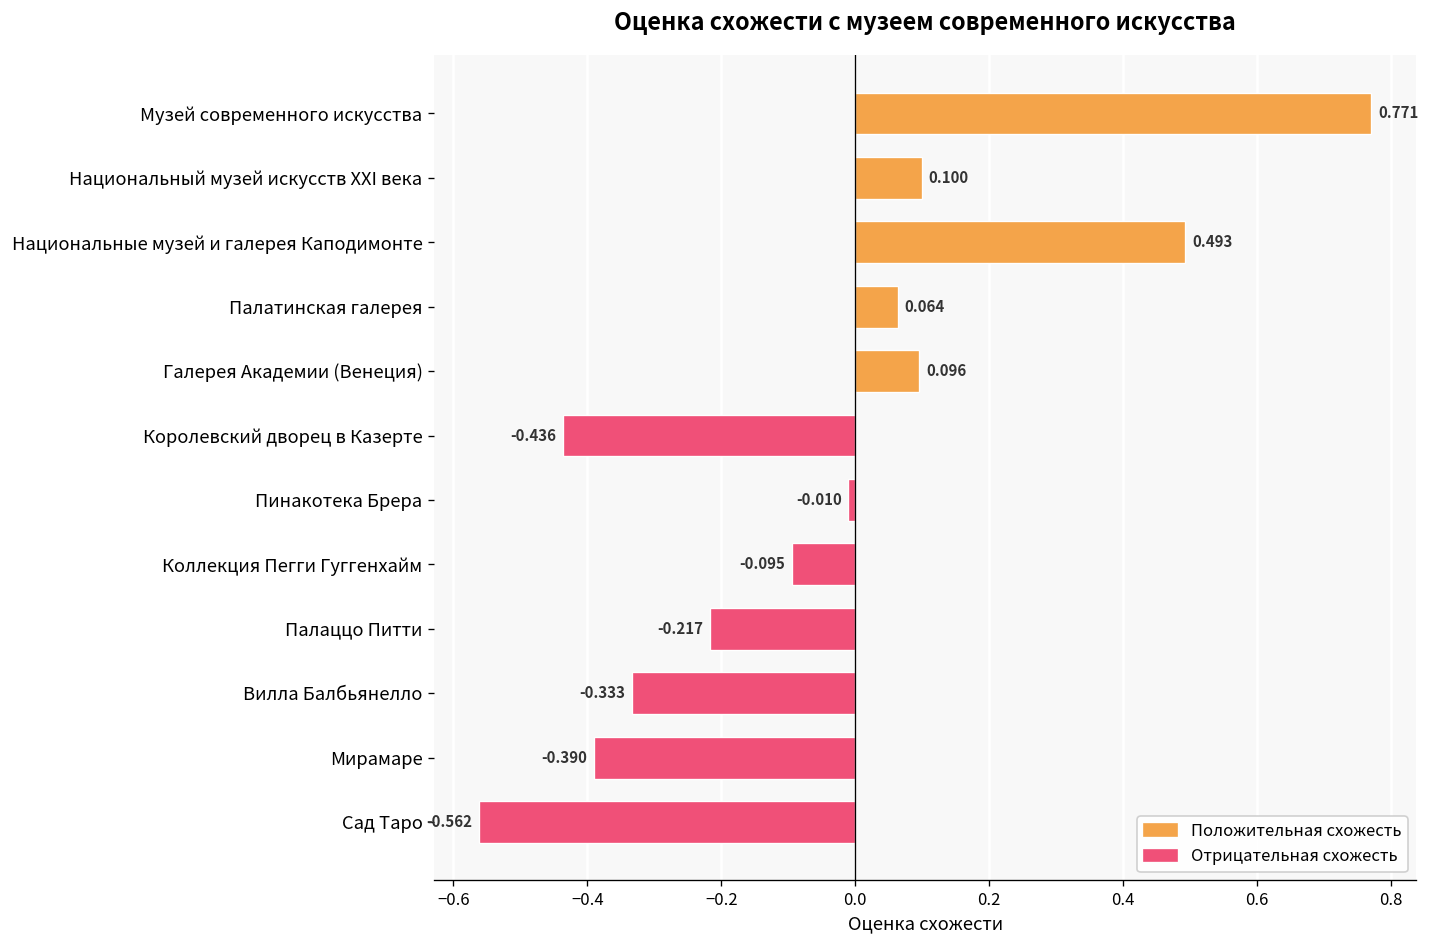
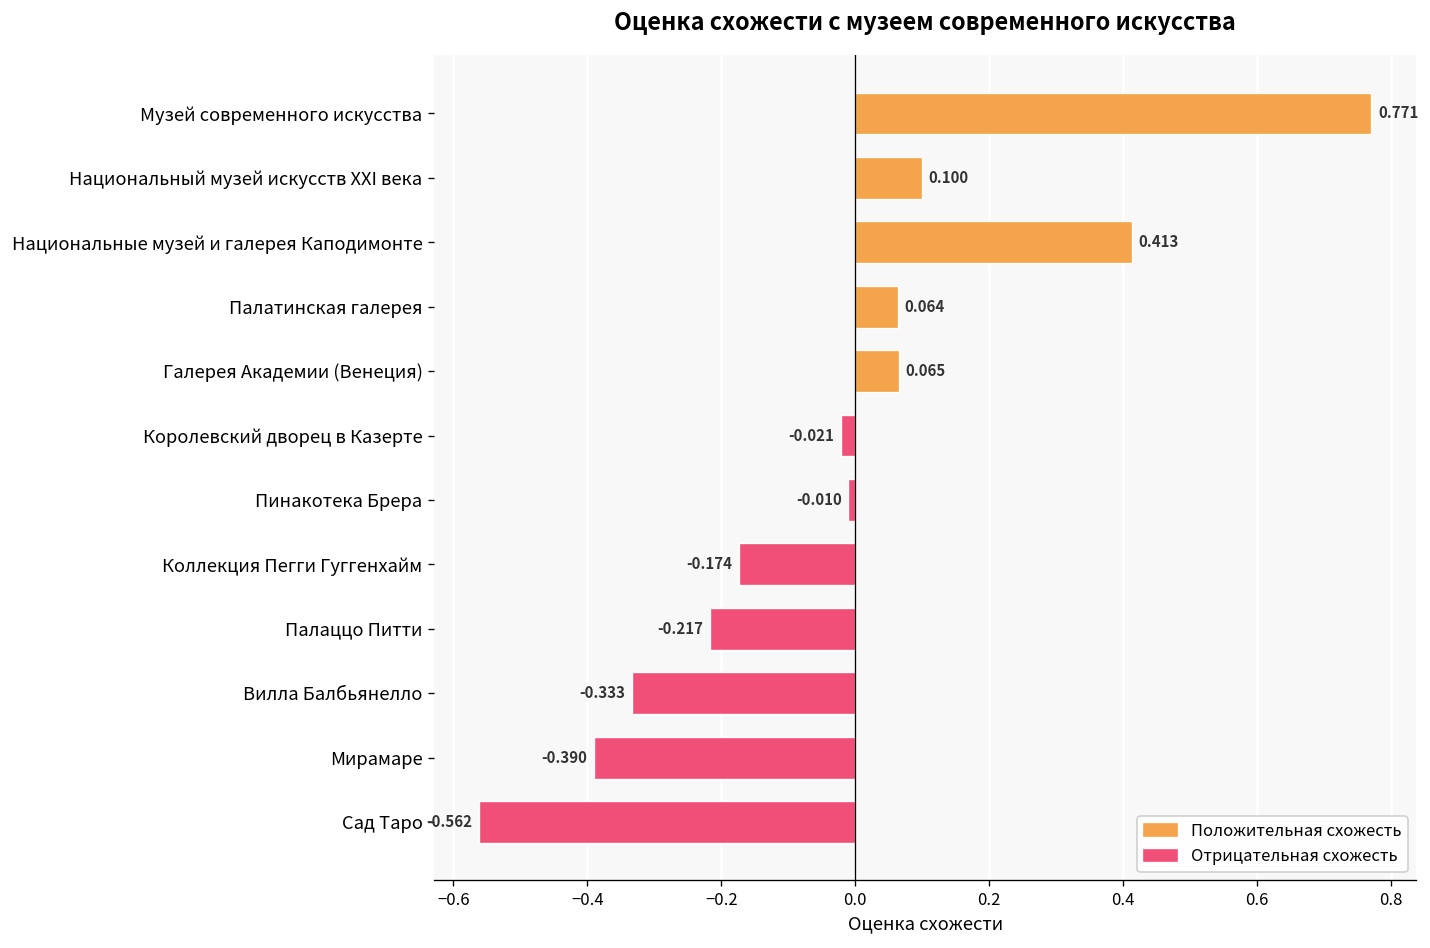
  {
    "Музей современного искусства": 0.771,
    "Национальный музей искусств XXI века": 0.100,
-   "Национальные музей и галерея Каподимонте": 0.493,
+   "Национальные музей и галерея Каподимонте": 0.413,
    "Палатинская галерея": 0.064,
-   "Галерея Академии (Венеция)": 0.096,
-   "Королевский дворец в Казерте": -0.436,
+   "Галерея Академии (Венеция)": 0.065,
+   "Королевский дворец в Казерте": -0.021,
    "Пинакотека Брера": -0.010,
-   "Коллекция Пегги Гуггенхайм": -0.095,
+   "Коллекция Пегги Гуггенхайм": -0.174,
    "Палаццо Питти": -0.217,
    "Вилла Балбьянелло": -0.333,
    "Мирамаре": -0.390,
    "Сад Таро": -0.562
  }
